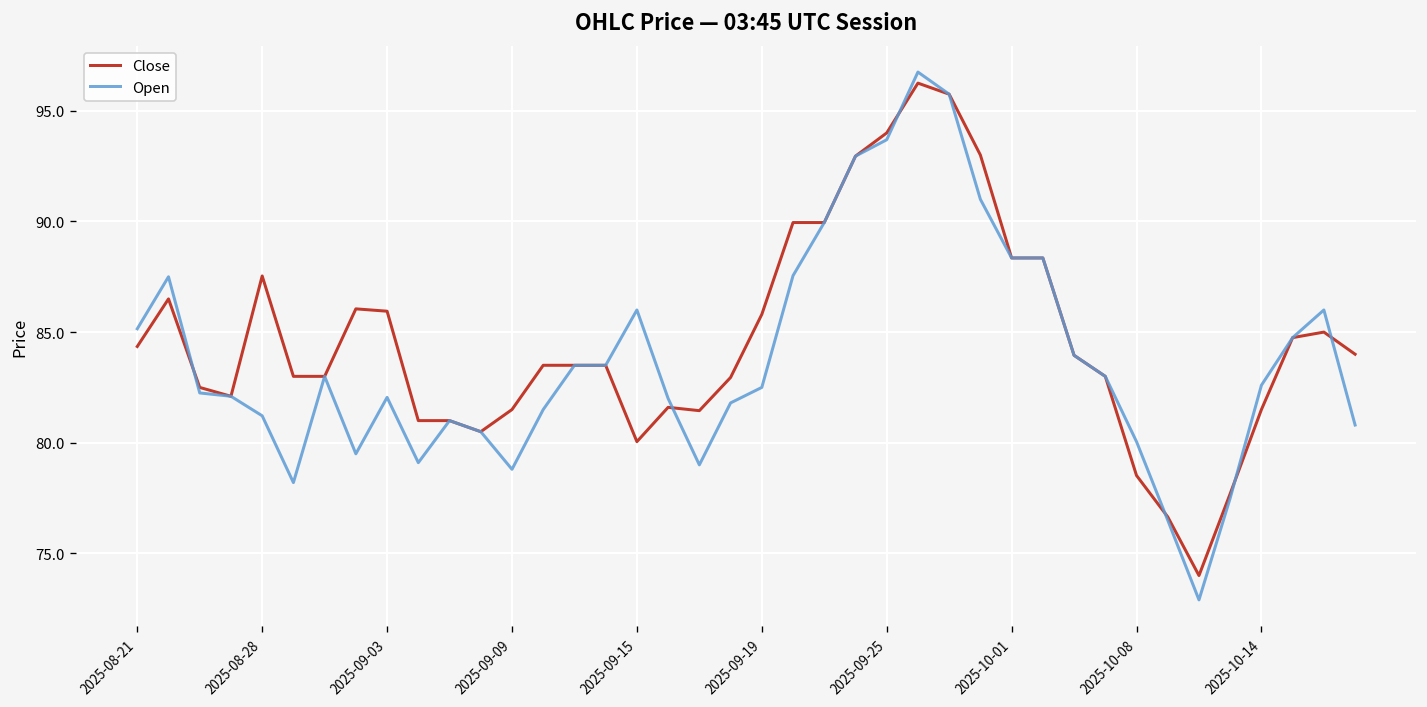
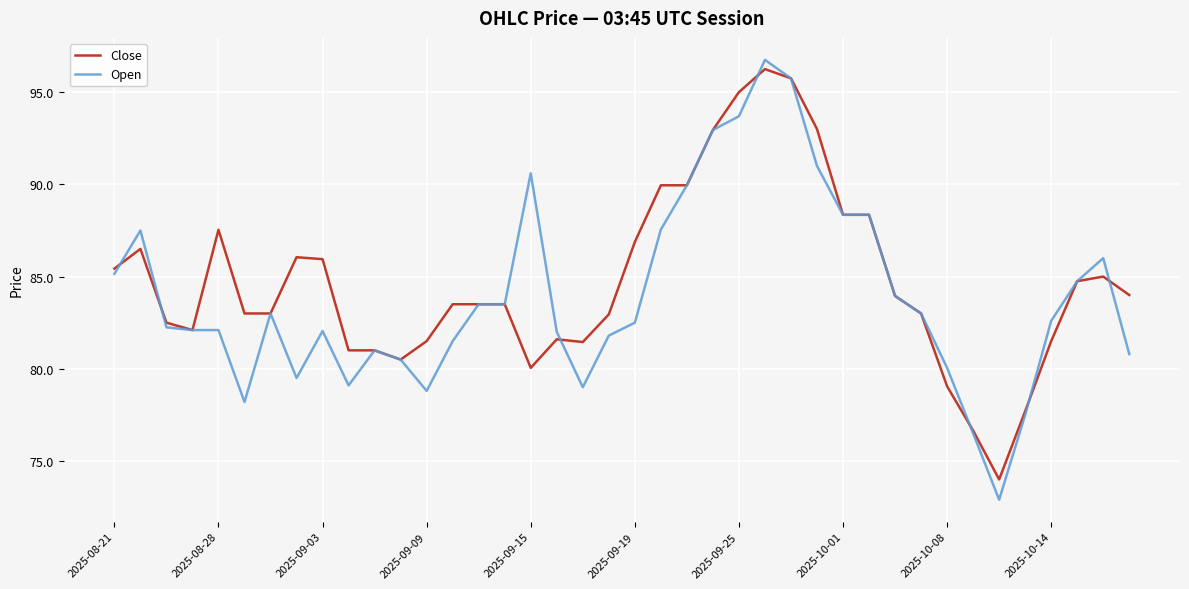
  {
    "Close": {
-     "2025-08-21": 84.3,
+     "2025-08-21": 85.4,
      "2025-08-28": 87.5,
      "2025-09-03": 85.9,
      "2025-09-09": 81.5,
      "2025-09-15": 80.1,
-     "2025-09-19": 85.8,
-     "2025-09-25": 94,
-     "2025-10-08": 78.5,
+     "2025-09-19": 86.9,
+     "2025-09-25": 95,
+     "2025-10-08": 79.1,
      "2025-10-14": 81.5
    },
    "Open": {
      "2025-08-21": 85.2,
-     "2025-08-28": 81.2,
+     "2025-08-28": 82.1,
      "2025-09-03": 82.1,
      "2025-09-09": 78.8,
-     "2025-09-15": 86.0,
+     "2025-09-15": 90.6,
      "2025-09-19": 82.5,
      "2025-09-25": 93.7,
      "2025-10-08": 80.1,
      "2025-10-14": 82.6
    }
  }
